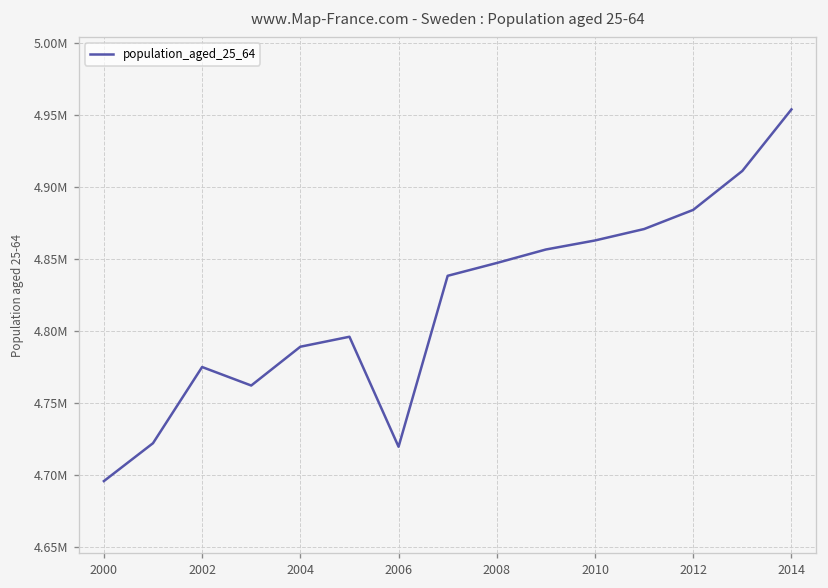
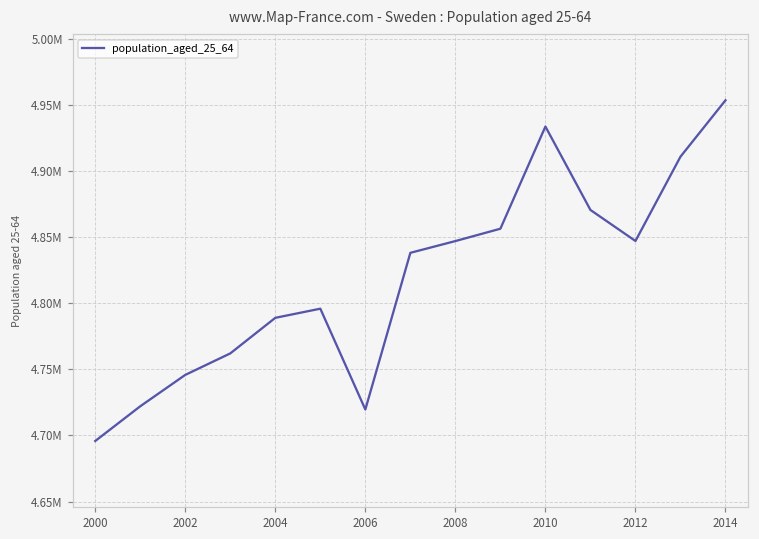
  {
    "2000": 4696000,
-   "2002": 4775000,
+   "2002": 4746000,
    "2004": 4789000,
    "2006": 4720000,
    "2008": 4847000,
-   "2010": 4863000,
-   "2012": 4884000,
+   "2010": 4934000,
+   "2012": 4847000,
    "2014": 4954000
  }
